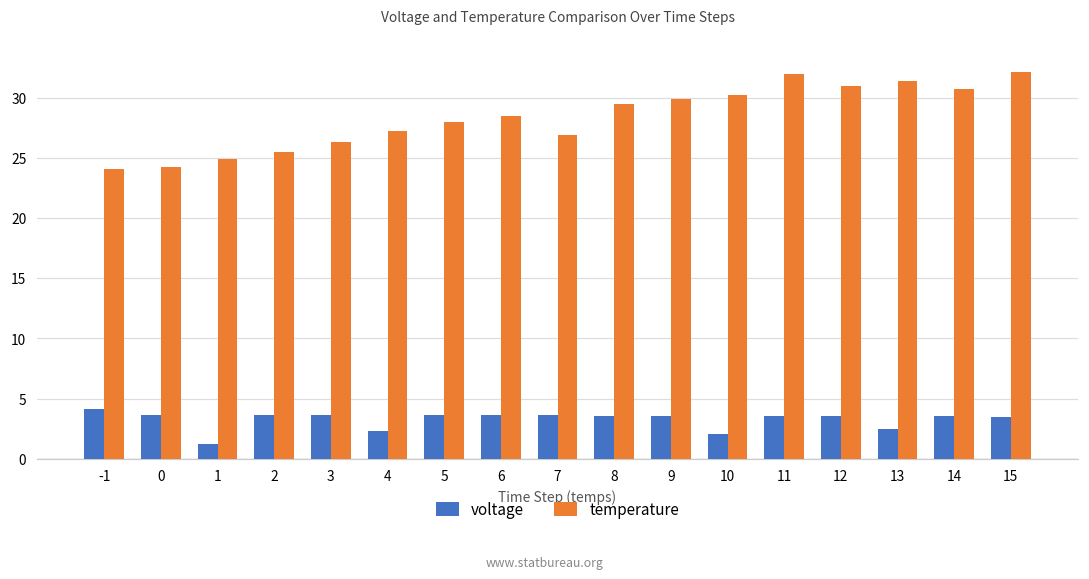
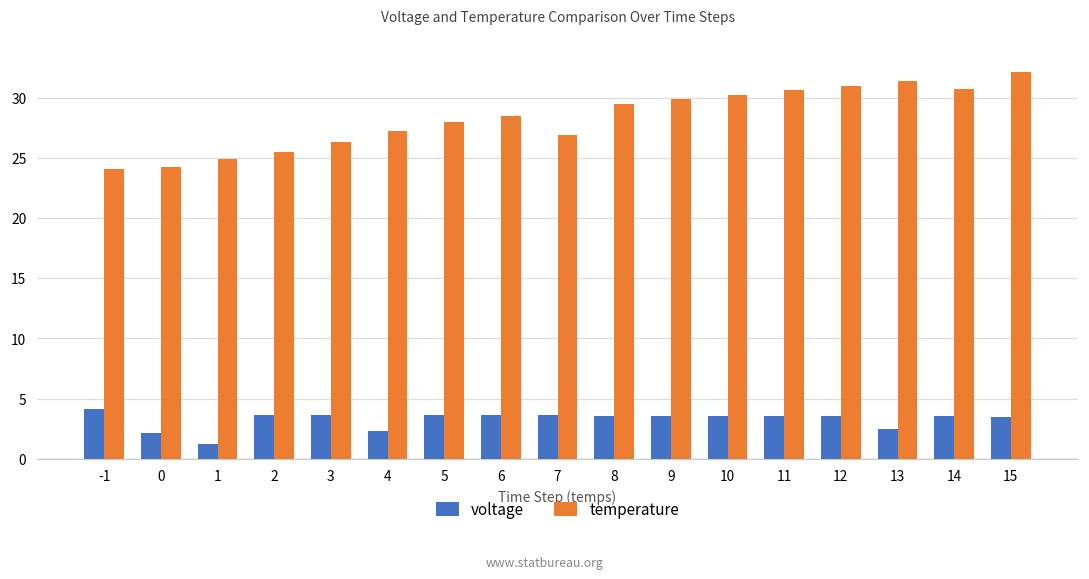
  {
    "voltage": {
      "-1": 4.2,
-     "0": 3.6,
+     "0": 2.1,
      "1": 1.2,
      "2": 3.6,
      "3": 3.6,
      "4": 2.3,
      "5": 3.6,
      "6": 3.6,
      "7": 3.6,
      "8": 3.6,
      "9": 3.6,
-     "10": 2.1,
+     "10": 3.6,
      "11": 3.6,
      "12": 3.5,
      "13": 2.5,
      "14": 3.5,
      "15": 3.5
    },
    "temperature": {
      "-1": 24.1,
      "0": 24.2,
      "1": 24.9,
      "2": 25.5,
      "3": 26.3,
      "4": 27.2,
      "5": 28.0,
      "6": 28.5,
      "7": 26.9,
      "8": 29.5,
      "9": 29.9,
      "10": 30.2,
-     "11": 32.0,
+     "11": 30.6,
      "12": 31.0,
      "13": 31.4,
      "14": 30.7,
      "15": 32.1
    }
  }
